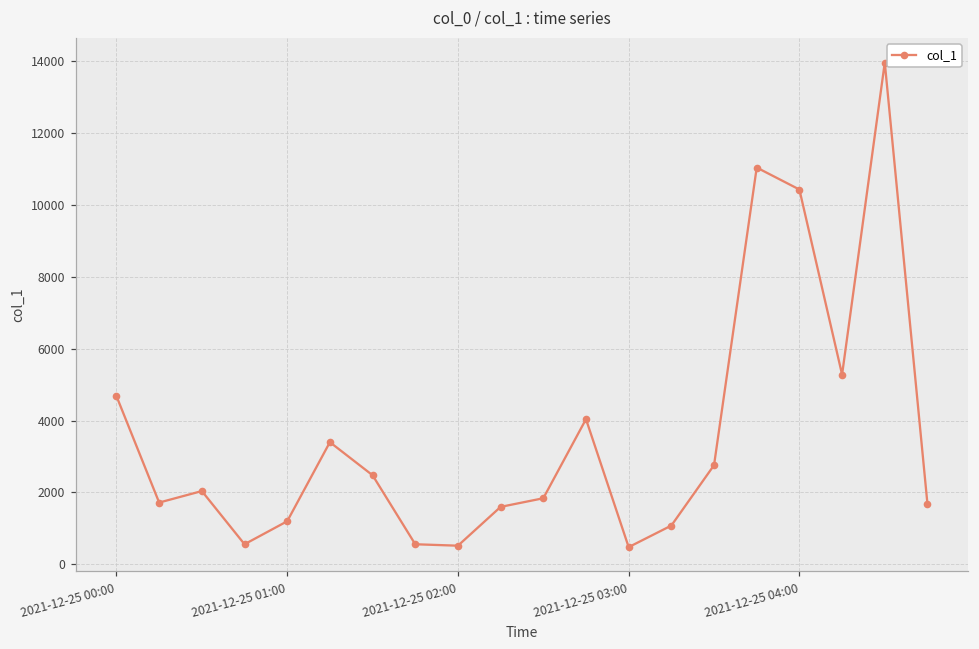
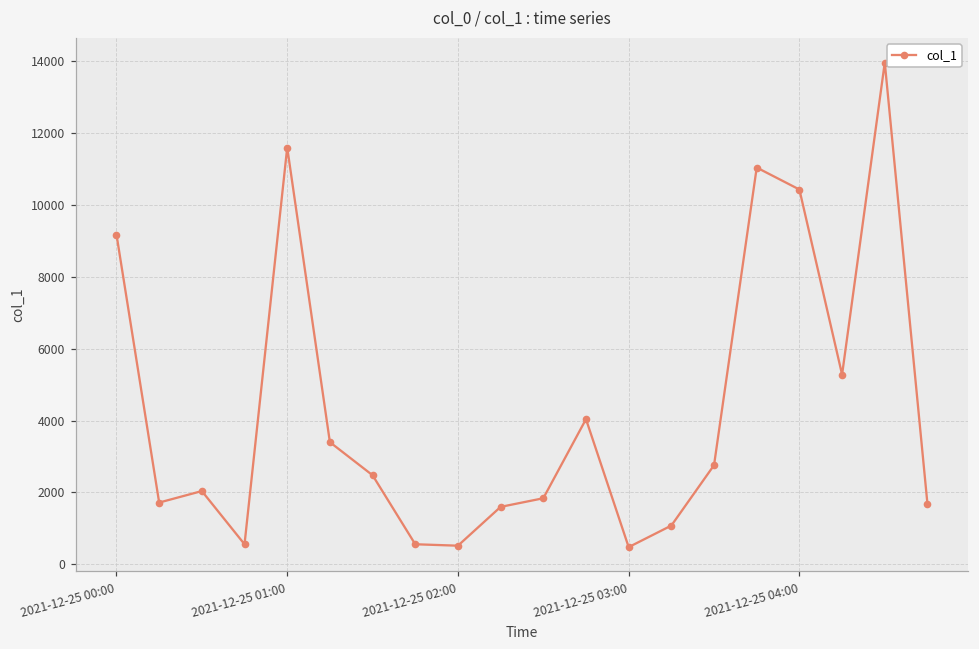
  {
-   "2021-12-25 00:00": 4700,
-   "2021-12-25 01:00": 1200,
+   "2021-12-25 00:00": 9200,
+   "2021-12-25 01:00": 11600,
    "2021-12-25 02:00": 500,
    "2021-12-25 03:00": 500,
    "2021-12-25 04:00": 10400
  }
